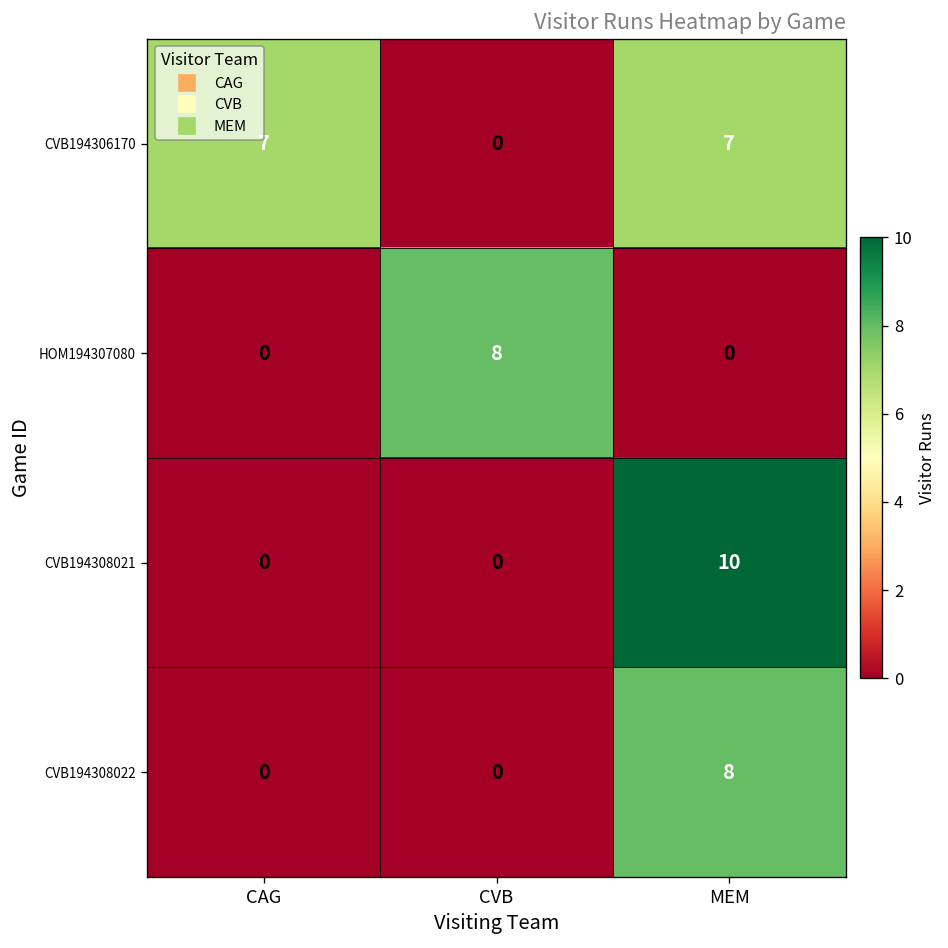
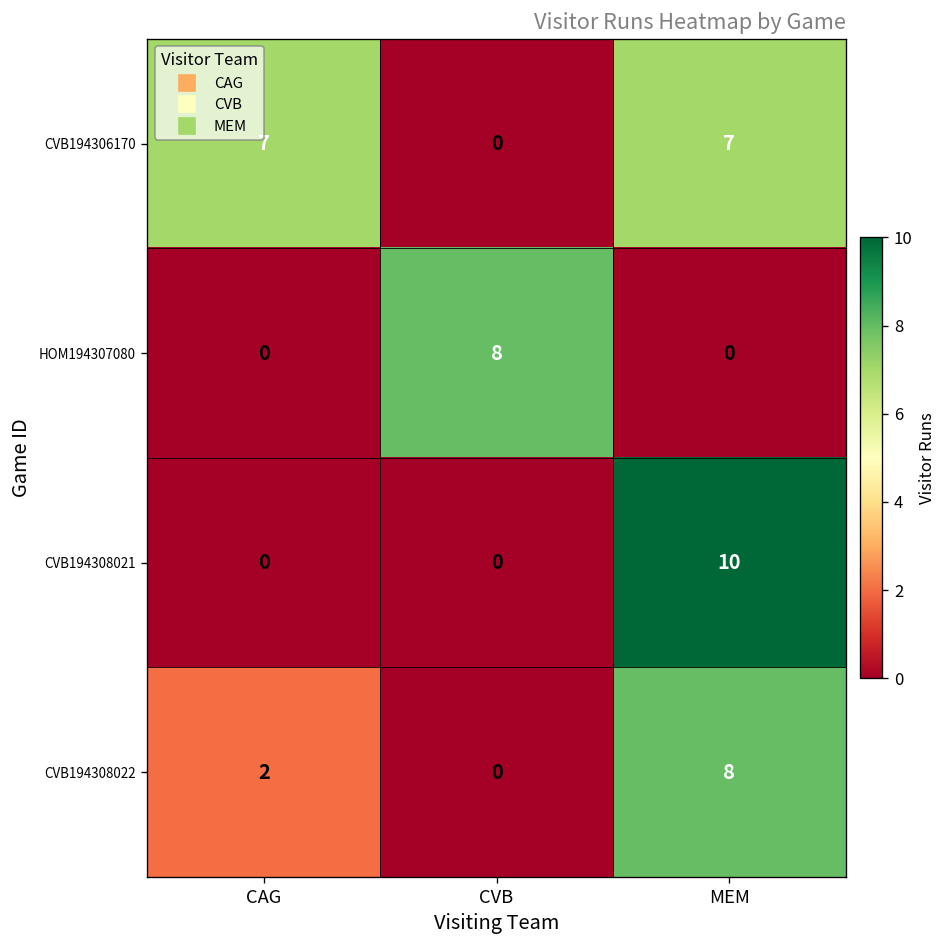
  {
    "CVB194306170": {
      "CVB": 0,
      "MEM": 7
    },
    "HOM194307080": {
      "CAG": 0,
      "CVB": 8,
      "MEM": 0
    },
    "CVB194308021": {
      "CAG": 0,
      "CVB": 0,
      "MEM": 10
    },
    "CVB194308022": {
-     "CAG": 0,
+     "CAG": 2,
      "CVB": 0,
      "MEM": 8
    }
  }
